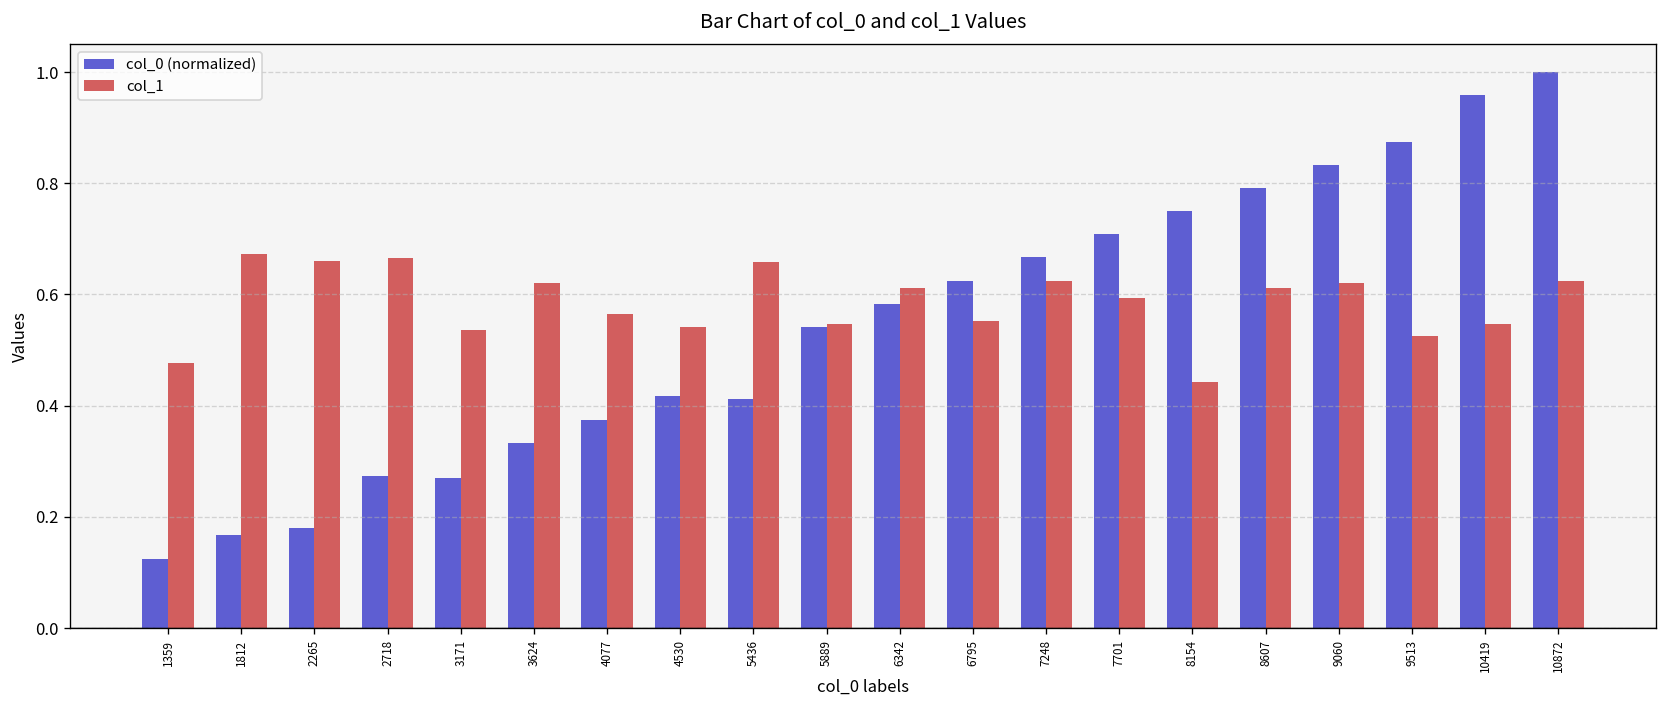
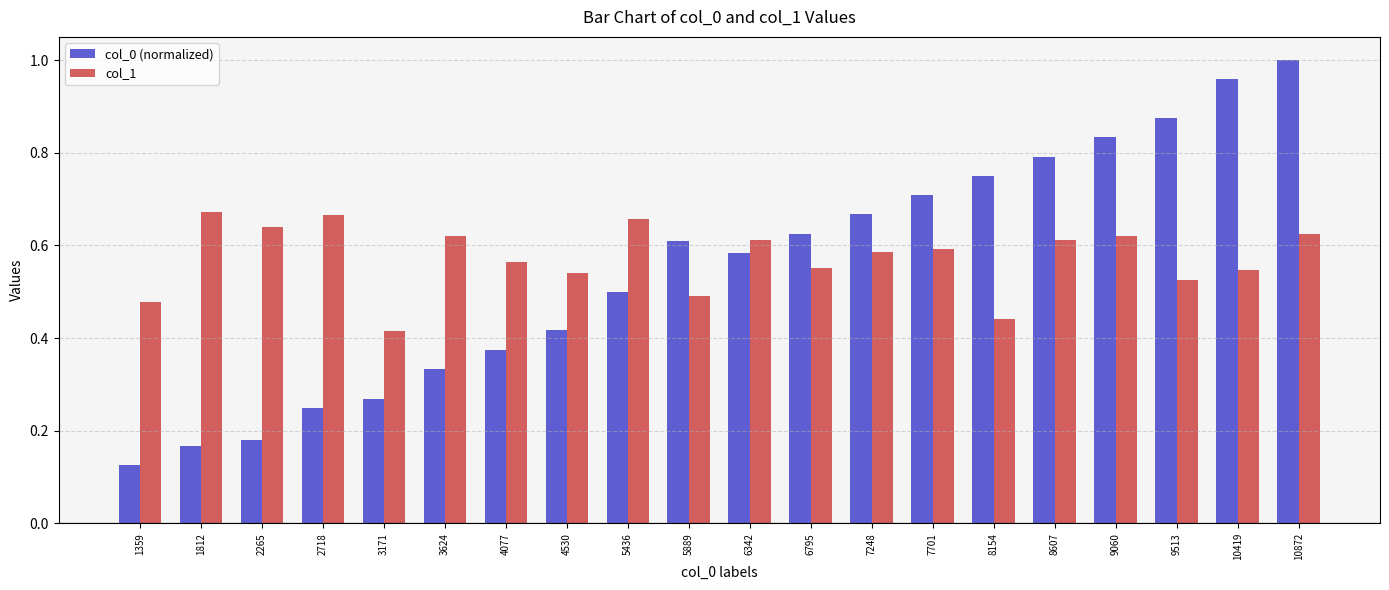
  {
    "col_0 (normalized)": {
      "1359": 0.13,
      "1812": 0.17,
      "2265": 0.18,
-     "2718": 0.27,
+     "2718": 0.25,
      "3171": 0.27,
      "3624": 0.33,
      "4077": 0.38,
      "4530": 0.42,
-     "5436": 0.41,
-     "5889": 0.54,
+     "5436": 0.50,
+     "5889": 0.61,
      "6342": 0.58,
      "6795": 0.63,
      "7248": 0.67,
      "7701": 0.71,
      "8154": 0.75,
      "8607": 0.79,
      "9060": 0.83,
      "9513": 0.88,
      "10419": 0.96,
      "10872": 1.00
    },
    "col_1": {
      "1359": 0.48,
      "1812": 0.67,
-     "2265": 0.66,
+     "2265": 0.64,
      "2718": 0.67,
-     "3171": 0.54,
+     "3171": 0.42,
      "3624": 0.62,
      "4077": 0.57,
      "4530": 0.54,
      "5436": 0.66,
-     "5889": 0.55,
+     "5889": 0.49,
      "6342": 0.61,
      "6795": 0.55,
-     "7248": 0.63,
+     "7248": 0.59,
      "7701": 0.59,
      "8154": 0.44,
      "8607": 0.61,
      "9060": 0.62,
      "9513": 0.53,
      "10419": 0.55,
      "10872": 0.63
    }
  }
